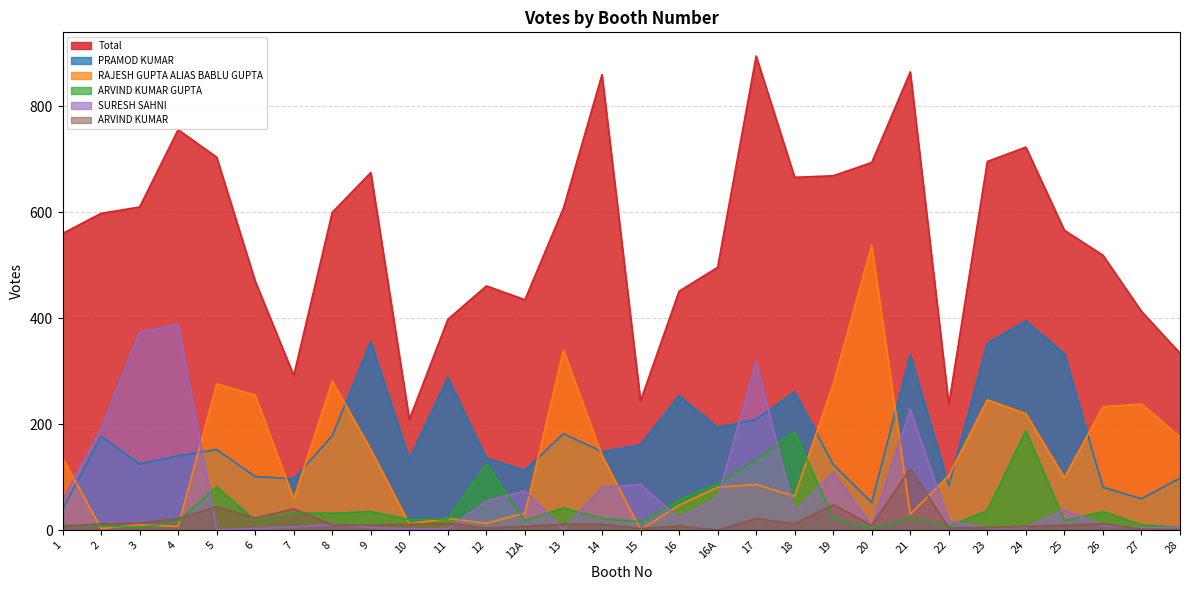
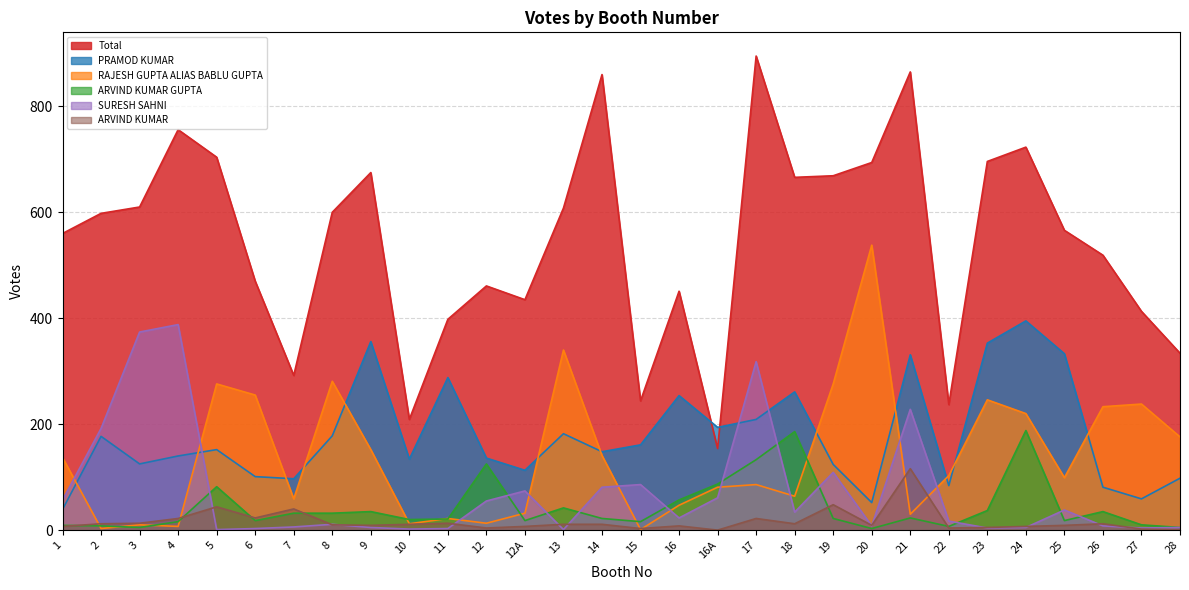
  {
    "Total": {
      "1": 560,
      "2": 600,
      "3": 610,
      "4": 760,
      "5": 700,
      "6": 470,
      "7": 290,
      "8": 600,
      "9": 680,
      "10": 210,
      "11": 400,
      "12": 460,
      "12A": 440,
      "13": 610,
      "14": 860,
      "15": 240,
      "16": 450,
-     "16A": 500,
+     "16A": 150,
      "17": 900,
      "18": 670,
      "19": 670,
      "20": 690,
      "21": 870,
      "22": 240,
      "23": 700,
      "24": 720,
      "25": 570,
      "26": 520,
      "27": 410,
      "28": 330
    },
    "PRAMOD KUMAR": {
      "1": 40,
      "2": 180,
      "3": 130,
      "4": 140,
      "5": 150,
      "6": 100,
      "7": 100,
      "8": 180,
      "9": 360,
      "10": 130,
      "11": 290,
      "12": 140,
      "12A": 110,
      "13": 180,
      "14": 150,
      "15": 160,
      "16": 250,
      "16A": 190,
      "17": 210,
      "18": 260,
      "19": 120,
      "20": 50,
      "21": 330,
      "22": 80,
      "23": 350,
      "24": 400,
      "25": 330,
      "26": 80,
      "27": 60,
      "28": 100
    },
    "RAJESH GUPTA ALIAS BABLU GUPTA": {
      "1": 140,
      "2": 0,
      "4": 10,
      "5": 280,
      "6": 260,
      "7": 60,
      "8": 280,
      "9": 150,
      "12": 10,
      "12A": 30,
      "13": 340,
      "14": 140,
      "16": 50,
      "16A": 80,
      "17": 90,
      "18": 60,
      "19": 280,
      "20": 540,
      "21": 30,
      "22": 100,
      "23": 250,
      "24": 220,
      "25": 100,
      "26": 230,
      "27": 240,
      "28": 180
    },
    "ARVIND KUMAR GUPTA": {
      "3": 10,
      "4": 20,
      "5": 80,
      "6": 20,
      "7": 30,
      "8": 30,
      "9": 40,
      "10": 20,
      "12": 130,
      "12A": 20,
      "13": 40,
      "14": 20,
      "15": 20,
      "16": 60,
      "16A": 90,
      "17": 130,
      "18": 190,
      "19": 20,
      "20": 0,
      "21": 20,
      "23": 40,
      "24": 190,
      "25": 20,
      "26": 40,
      "27": 10
    },
    "SURESH SAHNI": {
      "1": 60,
      "2": 190,
      "3": 370,
      "4": 390,
      "5": 0,
      "6": 0,
      "7": 10,
      "10": 0,
      "11": 0,
      "12": 60,
      "12A": 70,
      "13": 0,
      "14": 80,
      "15": 90,
      "16": 20,
      "16A": 60,
      "17": 320,
      "18": 30,
      "19": 110,
      "21": 230,
      "22": 20,
      "25": 40
    },
    "ARVIND KUMAR": {
      "4": 20,
      "5": 40,
      "6": 20,
      "7": 40,
      "11": 10,
      "12": 0,
      "12A": 10,
      "13": 10,
      "14": 10,
      "16": 10,
      "16A": 0,
      "17": 20,
      "18": 10,
      "19": 50,
      "21": 120,
      "25": 10
    }
  }
